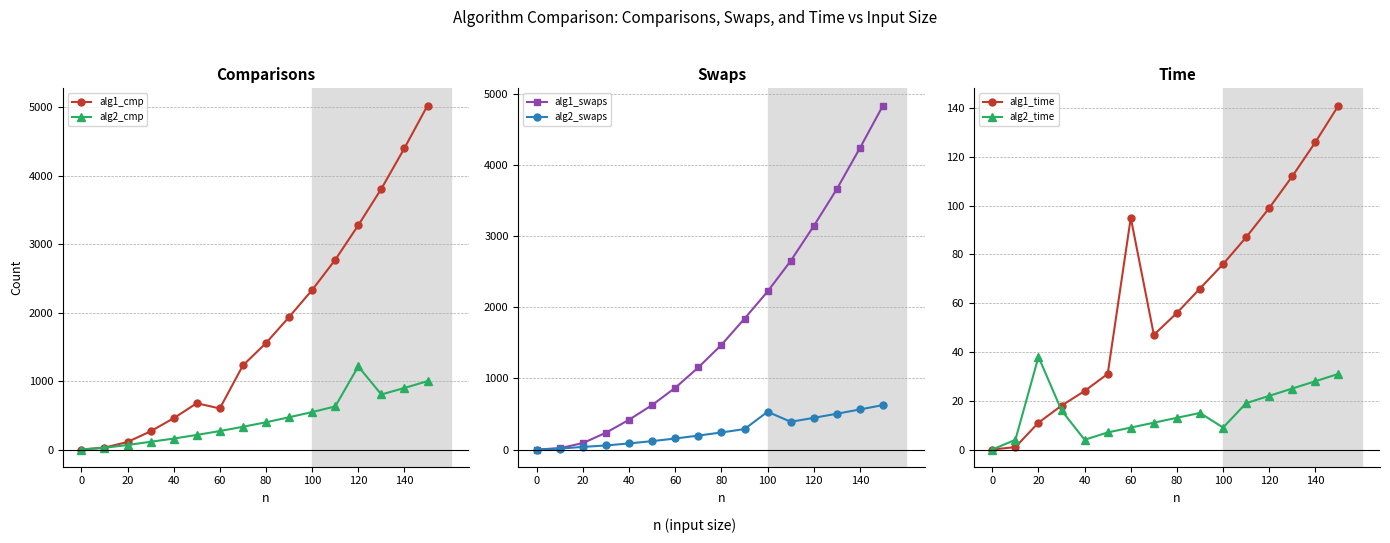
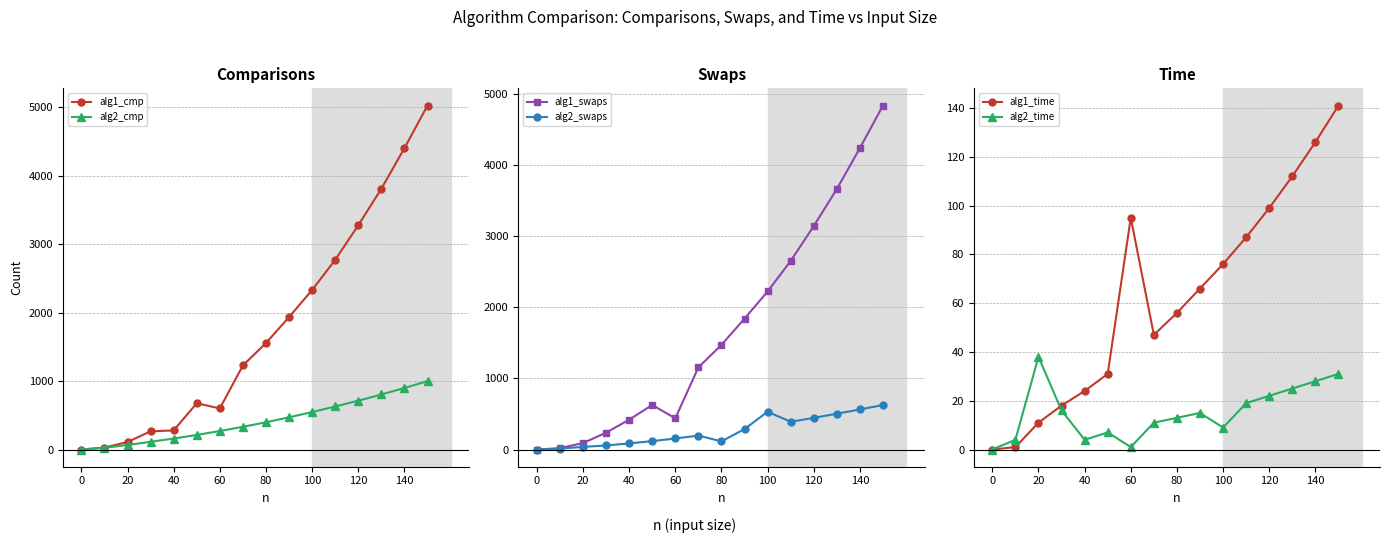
  {
    "Comparisons": {
      "alg1_cmp": {
        "20": 100,
-       "40": 500,
+       "40": 300,
        "60": 600,
        "80": 1600,
        "100": 2300,
        "120": 3300,
        "140": 4400
      },
      "alg2_cmp": {
        "20": 100,
        "40": 200,
        "60": 300,
        "80": 400,
        "100": 500,
-       "120": 1200,
+       "120": 700,
        "140": 900
      }
    },
    "Swaps": {
      "alg1_swaps": {
        "20": 100,
        "40": 400,
-       "60": 900,
+       "60": 400,
        "80": 1500,
        "100": 2200,
        "120": 3100,
        "140": 4200
      },
      "alg2_swaps": {
        "20": 0,
        "40": 100,
        "60": 200,
-       "80": 200,
+       "80": 100,
        "100": 500,
        "120": 400,
        "140": 600
      }
    },
    "Time": {
      "alg1_time": {
        "20": 11,
        "40": 24,
        "60": 95,
        "80": 56,
        "100": 76,
        "120": 99,
        "140": 126
      },
      "alg2_time": {
        "20": 38,
        "40": 4,
-       "60": 9,
+       "60": 1,
        "80": 13,
        "100": 9,
        "120": 22,
        "140": 28
      }
    }
  }
